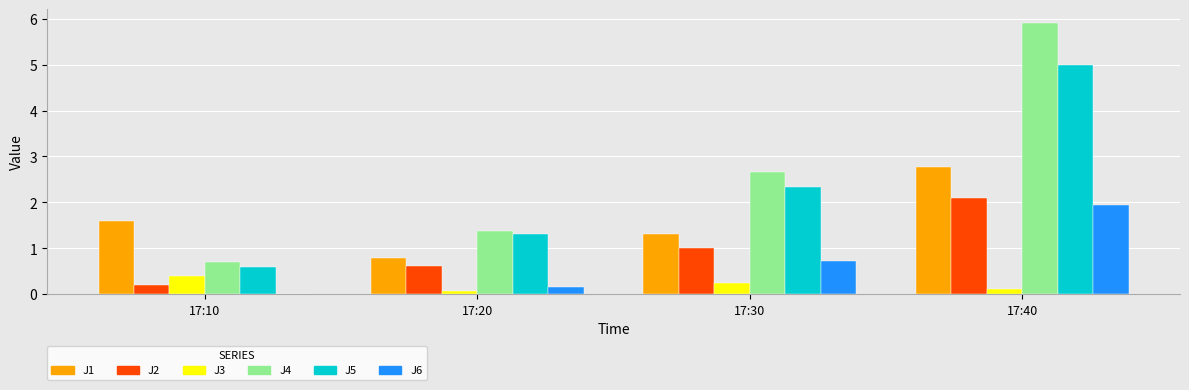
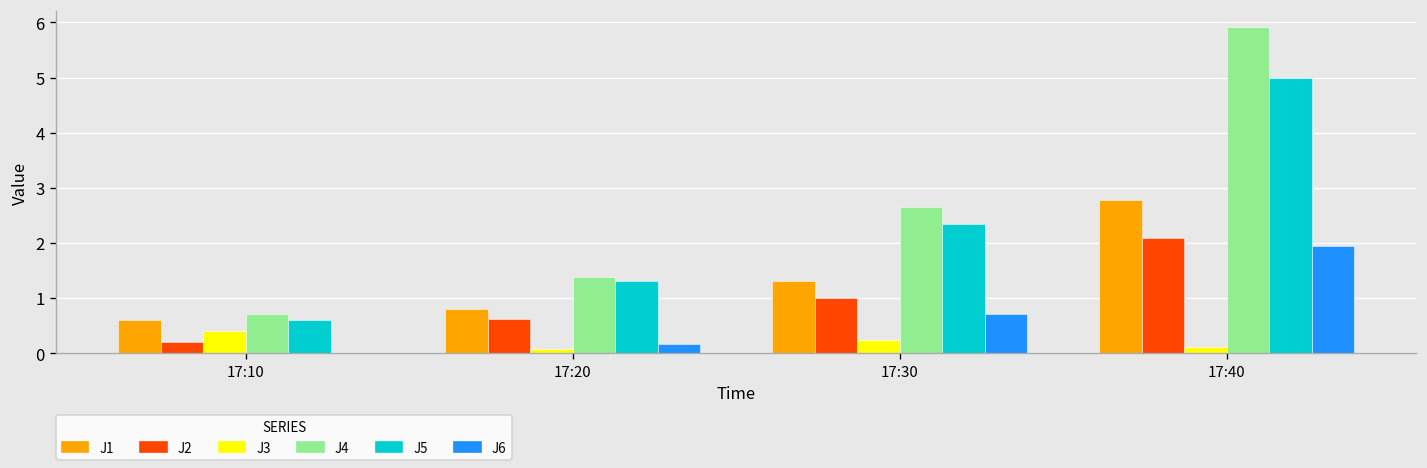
  {
    "J1": {
-     "17:10": 1.6,
+     "17:10": 0.6,
      "17:20": 0.8,
      "17:30": 1.3,
      "17:40": 2.8
    },
    "J2": {
      "17:10": 0.2,
      "17:20": 0.6,
      "17:30": 1.0,
      "17:40": 2.1
    },
    "J3": {
      "17:10": 0.4,
      "17:20": 0.1,
      "17:30": 0.2,
      "17:40": 0.1
    },
    "J4": {
      "17:10": 0.7,
      "17:20": 1.4,
      "17:30": 2.7,
      "17:40": 5.9
    },
    "J5": {
      "17:10": 0.6,
      "17:20": 1.3,
      "17:30": 2.3,
      "17:40": 5.0
    },
    "J6": {
      "17:10": 0.0,
      "17:20": 0.2,
      "17:30": 0.7,
      "17:40": 2.0
    }
  }
